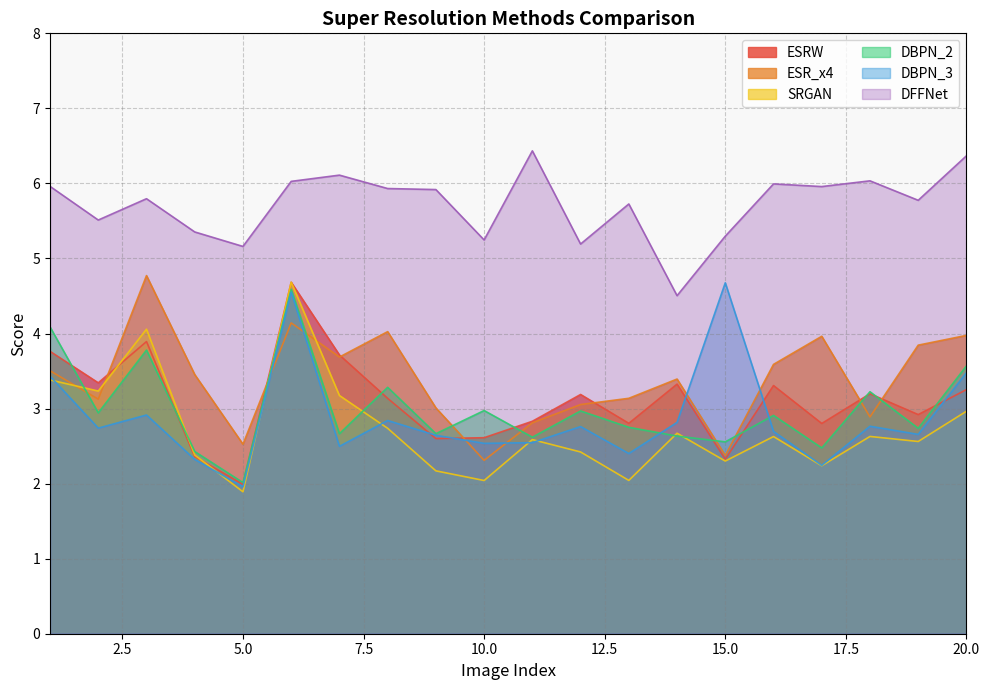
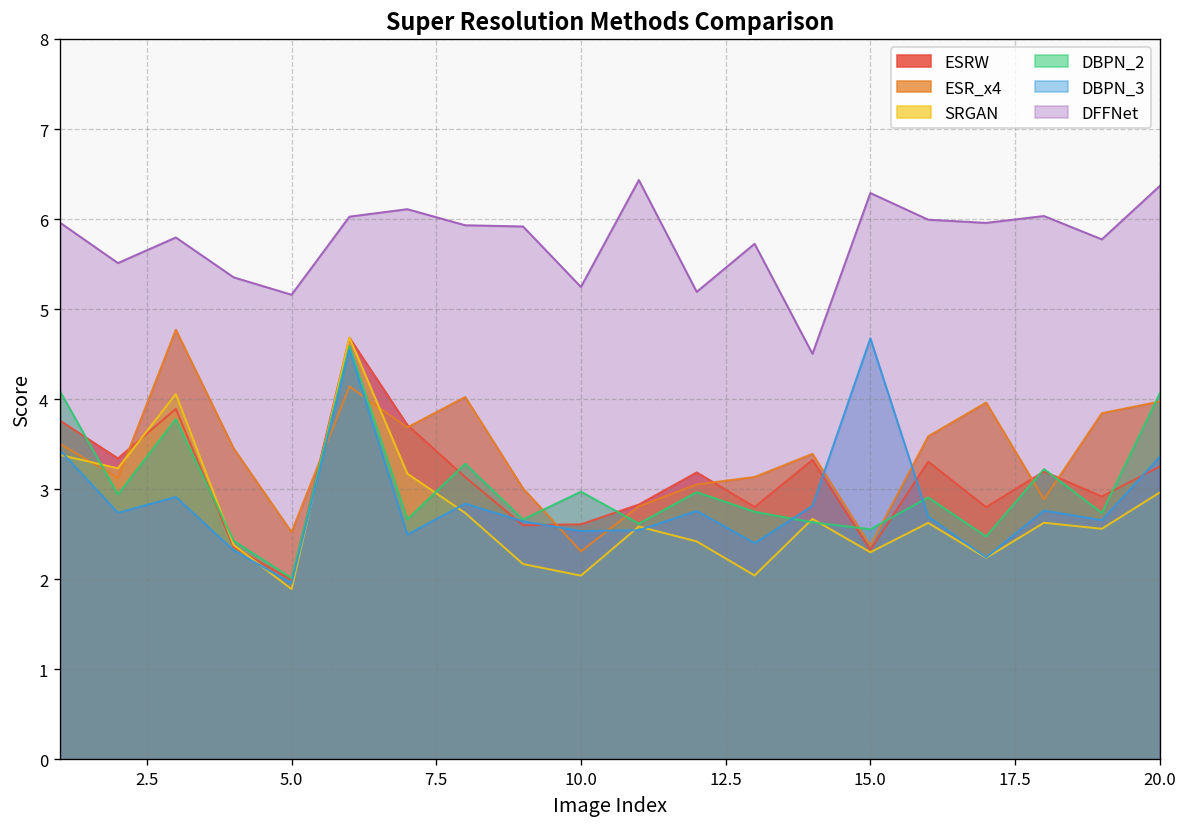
  {
    "SRGAN": {
      "5.0": 1.9,
      "10.0": 2.0,
      "20.0": 3.0
    },
    "DBPN_2": {
      "10.0": 3.0,
      "15.0": 2.6,
-     "20.0": 3.6
+     "20.0": 4.1
    },
    "DBPN_3": {
      "10.0": 2.5,
      "15.0": 4.7,
-     "20.0": 3.5
+     "20.0": 3.4
    },
    "DFFNet": {
      "5.0": 5.2,
      "10.0": 5.2,
-     "15.0": 5.3,
+     "15.0": 6.3,
      "20.0": 6.4
    }
  }
